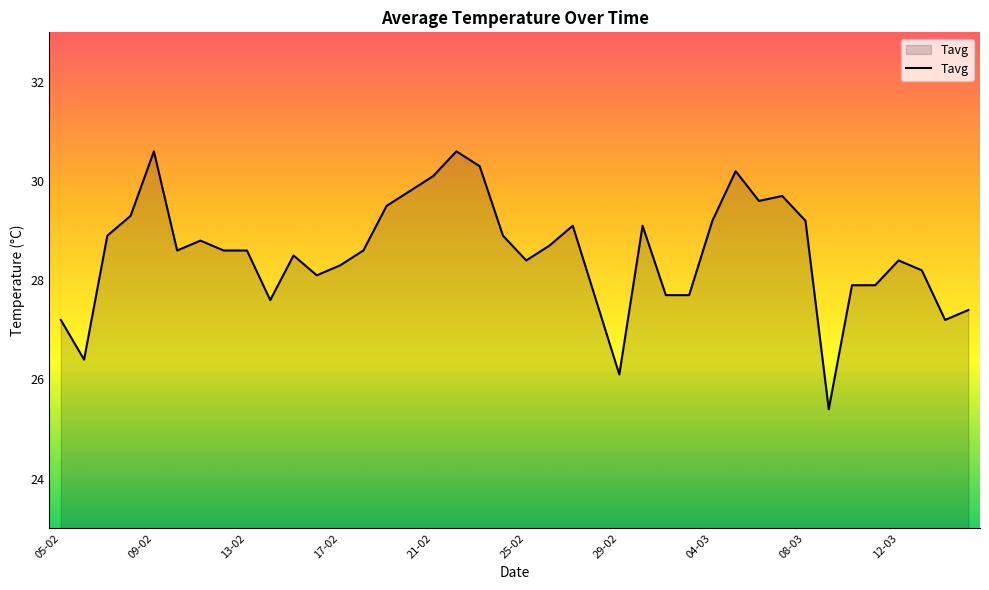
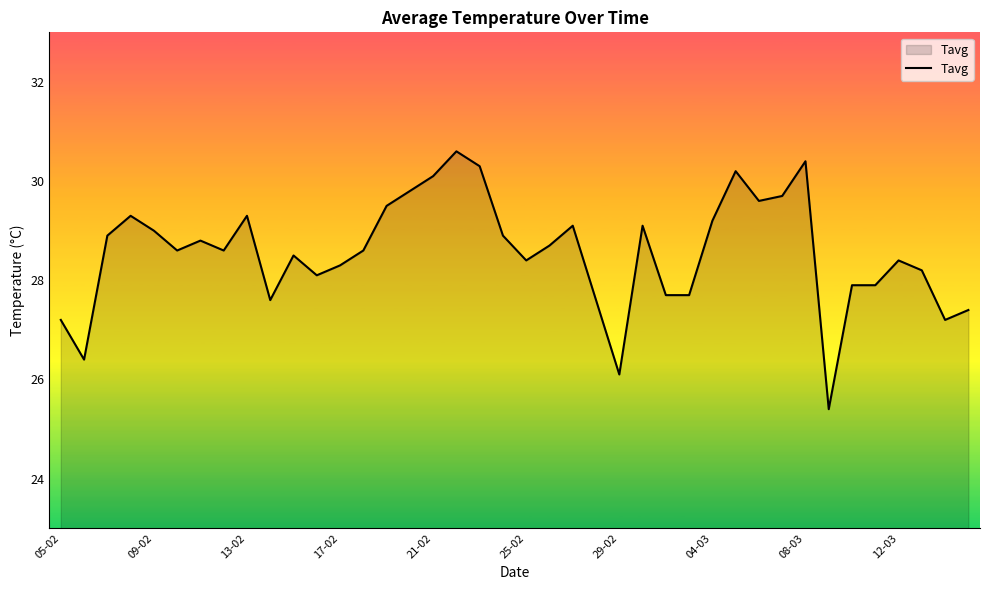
  {
    "05-02": 27.2,
-   "09-02": 30.6,
-   "13-02": 28.6,
+   "09-02": 29.0,
+   "13-02": 29.3,
    "17-02": 28.3,
    "21-02": 30.1,
    "25-02": 28.4,
    "29-02": 26.1,
    "04-03": 29.2,
-   "08-03": 29.2,
+   "08-03": 30.4,
    "12-03": 28.4
  }
